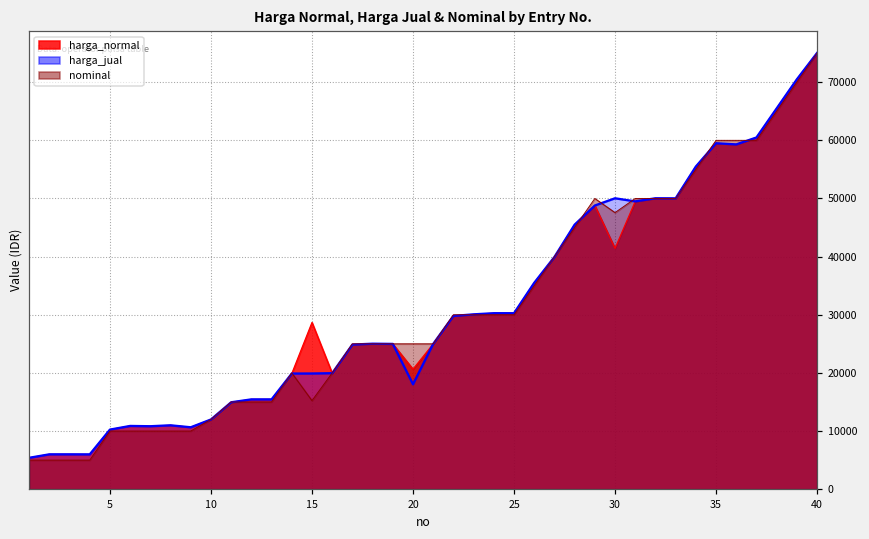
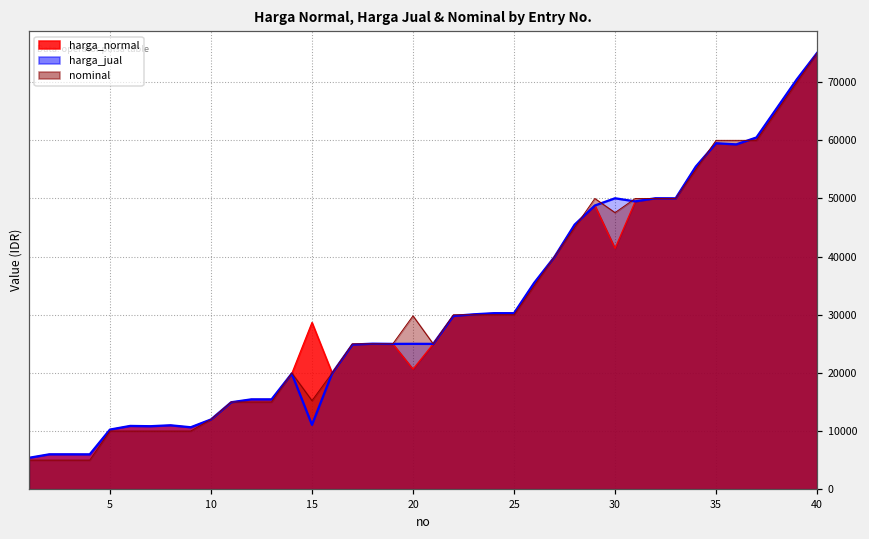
  {
    "harga_normal": {
      "15": 29000,
      "20": 21000,
      "30": 41000
    },
    "harga_jual": {
-     "15": 20000,
-     "20": 18000,
+     "15": 11000,
+     "20": 25000,
      "30": 50000
    },
    "nominal": {
      "15": 15000,
-     "20": 25000,
+     "20": 30000,
      "30": 48000,
      "35": 60000
    }
  }
